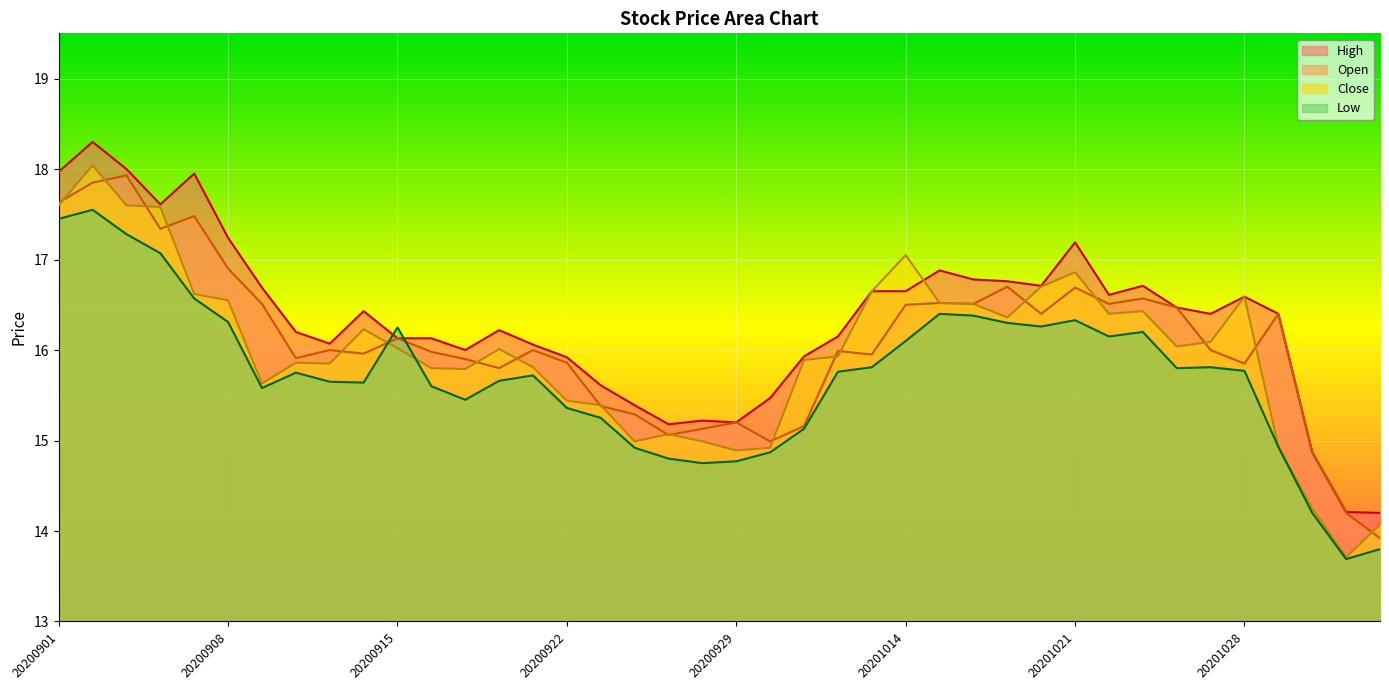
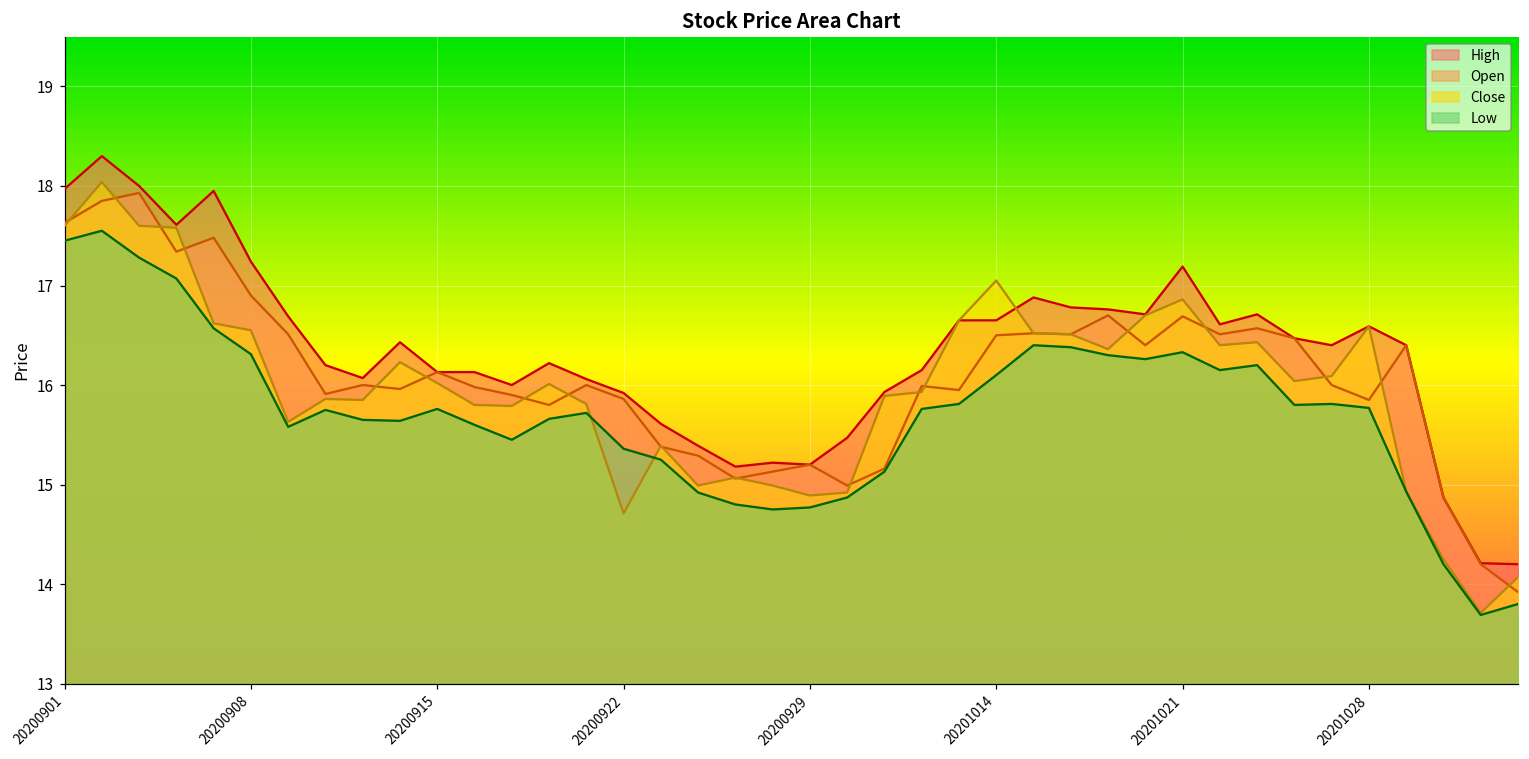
  {
    "Close": {
      "20200901": 17.6,
      "20200908": 16.6,
      "20200915": 16.0,
-     "20200922": 15.4,
+     "20200922": 14.7,
      "20200929": 14.9,
      "20201014": 17.1,
      "20201021": 16.9
    },
    "Low": {
      "20200901": 17.5,
      "20200908": 16.3,
-     "20200915": 16.3,
+     "20200915": 15.8,
      "20200922": 15.4,
      "20200929": 14.8,
      "20201014": 16.1,
      "20201021": 16.3,
      "20201028": 15.8
    }
  }
